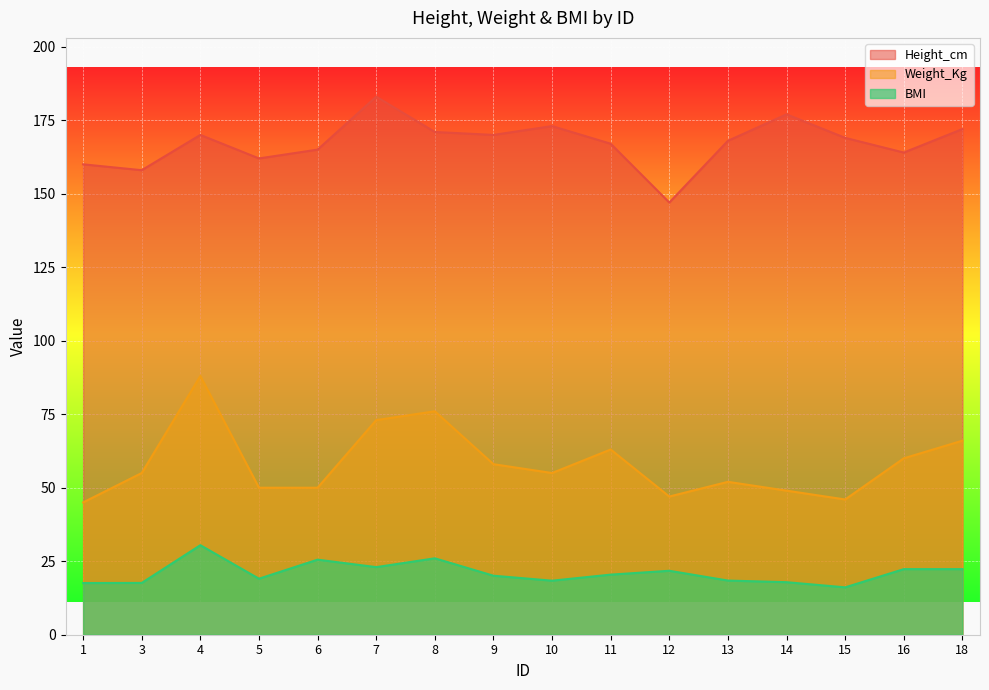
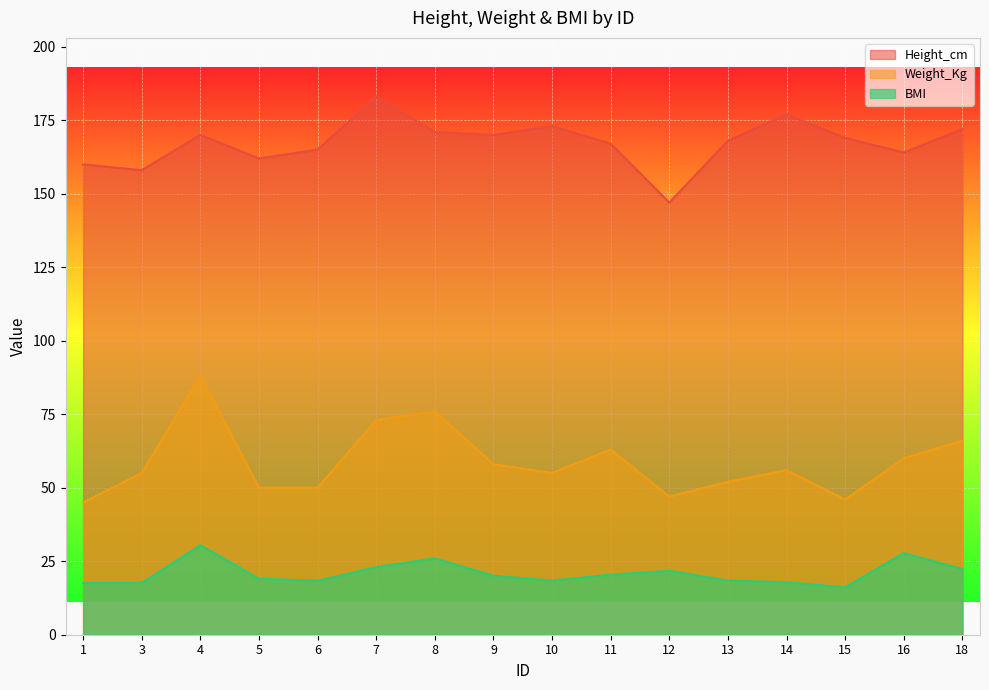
  {
    "Height_cm": {
      "1": 160,
      "3": 158,
      "4": 170,
      "5": 162,
      "6": 165,
      "7": 183,
      "8": 171,
      "9": 170,
      "10": 173,
      "11": 167,
      "12": 147,
      "13": 168,
      "14": 177,
      "15": 169,
      "16": 164,
      "18": 172
    },
    "Weight_Kg": {
      "1": 45,
      "3": 55,
      "4": 88,
      "5": 50,
      "6": 50,
      "7": 73,
      "8": 76,
      "9": 58,
      "10": 55,
      "11": 63,
      "12": 47,
      "13": 52,
-     "14": 49,
+     "14": 56,
      "15": 46,
      "16": 60,
      "18": 66
    },
    "BMI": {
      "1": 18,
      "3": 18,
      "4": 30,
      "5": 19,
-     "6": 26,
+     "6": 18,
      "7": 23,
      "8": 26,
      "9": 20,
      "10": 18,
      "11": 20,
      "12": 22,
      "13": 18,
      "14": 18,
      "15": 16,
-     "16": 22,
+     "16": 28,
      "18": 22
    }
  }
